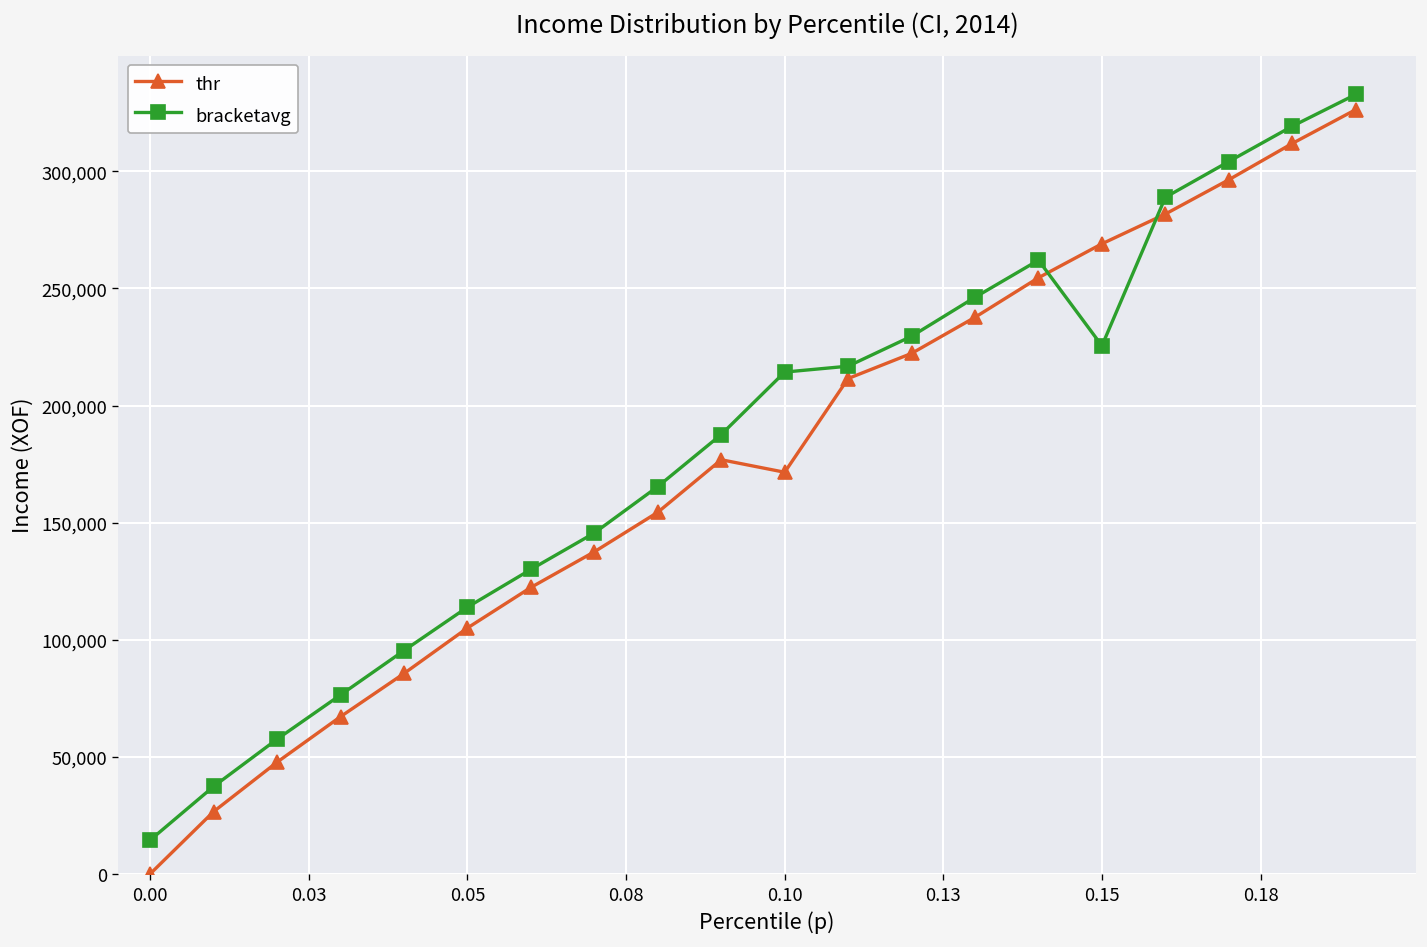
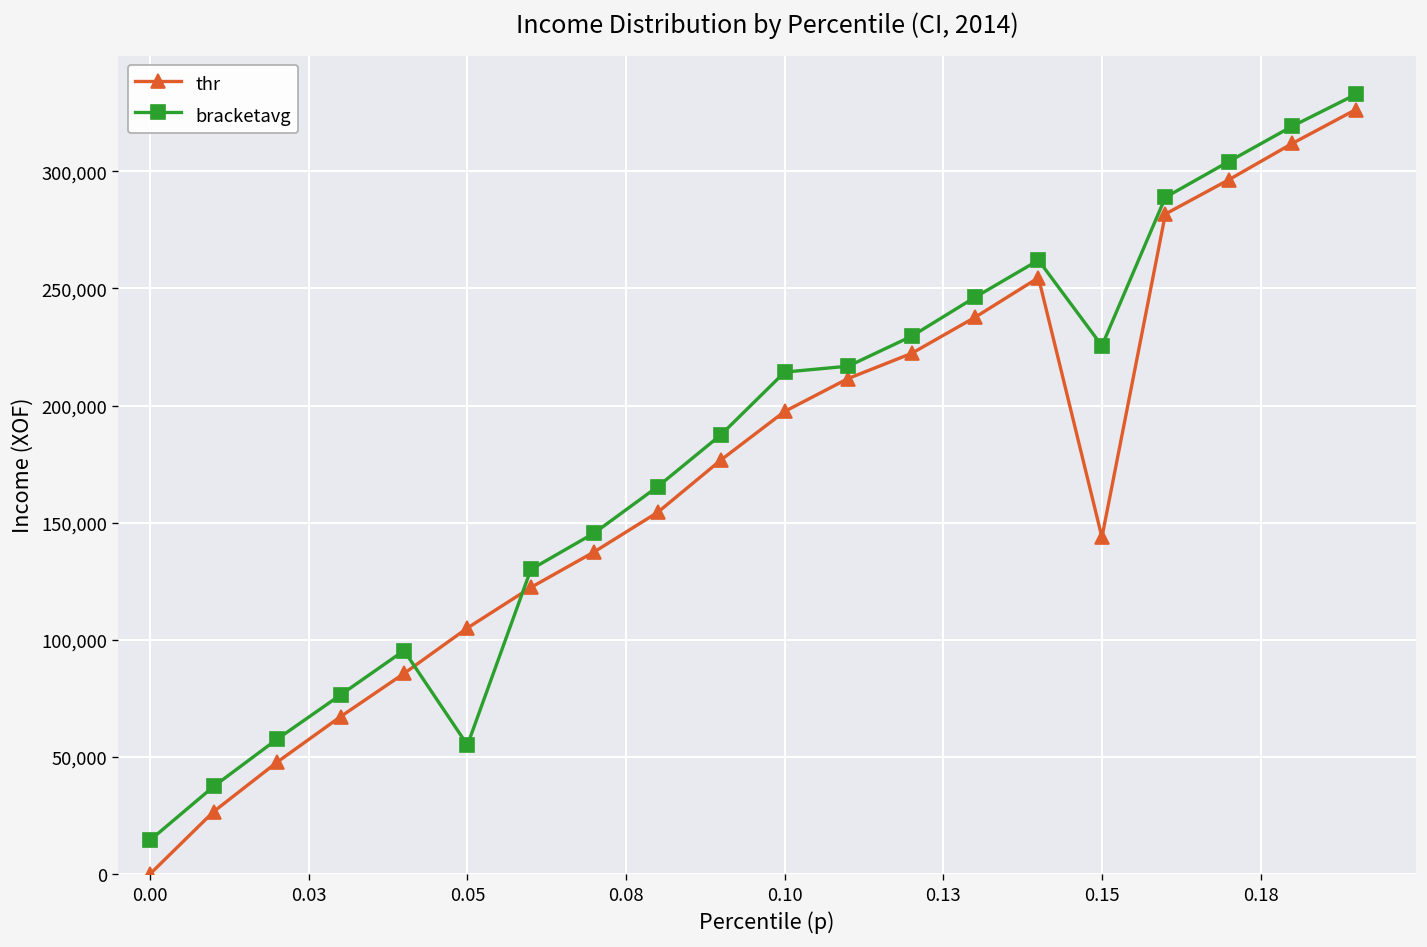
  {
    "thr": {
      "0.00": "0",
      "0.05": "105,000",
-     "0.10": "172,000",
-     "0.15": "269,000"
+     "0.10": "197,000",
+     "0.15": "144,000"
    },
    "bracketavg": {
      "0.00": "14,000",
-     "0.05": "114,000",
+     "0.05": "55,000",
      "0.10": "214,000",
      "0.15": "226,000"
    }
  }
